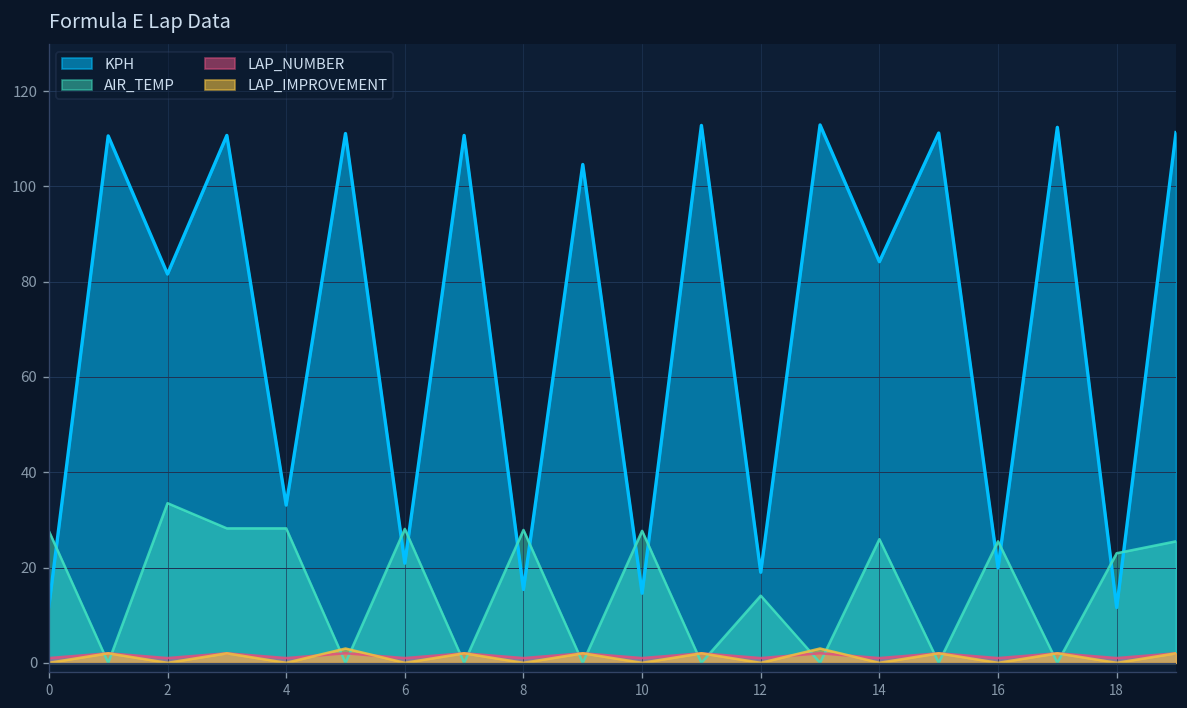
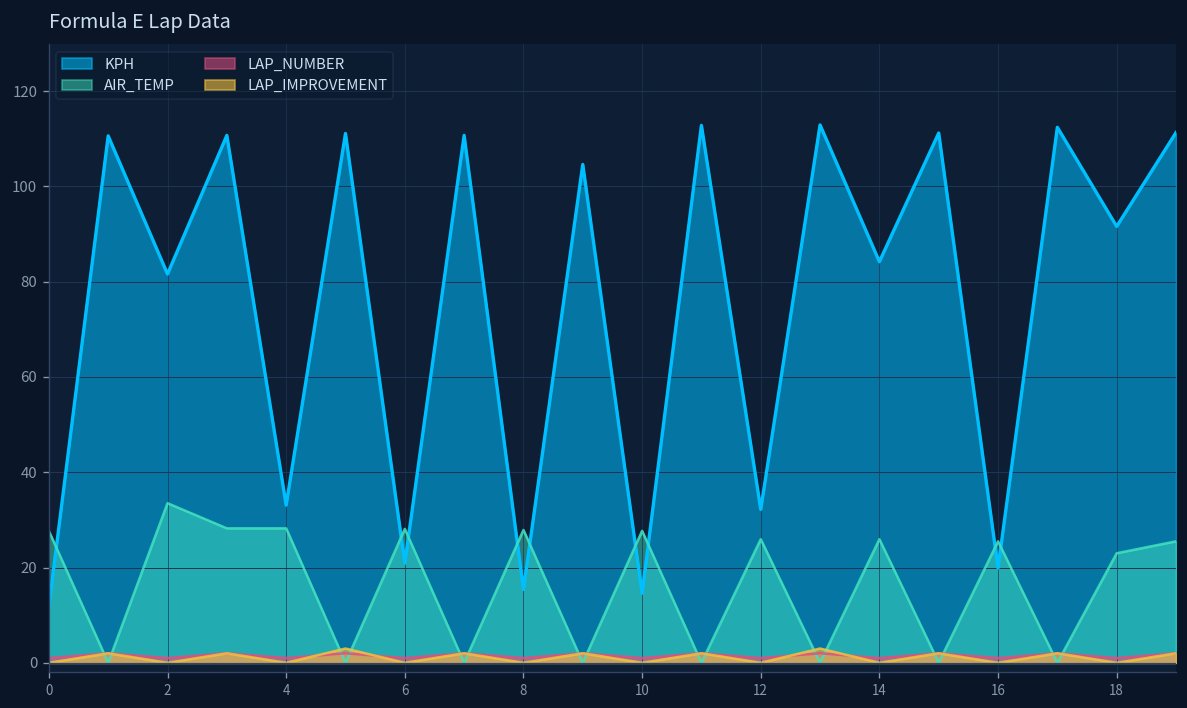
  {
    "KPH": {
      "0": 12,
      "2": 82,
      "4": 33,
      "6": 21,
      "8": 15,
      "10": 15,
-     "12": 19,
+     "12": 32,
      "14": 84,
      "16": 20,
-     "18": 12
+     "18": 92
    },
    "AIR_TEMP": {
      "0": 28,
      "2": 34,
      "4": 28,
      "6": 28,
      "8": 28,
      "10": 28,
-     "12": 14,
+     "12": 26,
      "14": 26,
      "16": 26,
      "18": 23
    },
    "LAP_NUMBER": {
      "0": 1,
      "2": 1,
      "4": 1,
      "6": 1,
      "8": 1,
      "10": 1,
      "12": 1,
      "14": 1,
      "16": 1,
      "18": 1
    },
    "LAP_IMPROVEMENT": {
      "0": 0,
      "2": 0,
      "4": 0,
      "6": 0,
      "8": 0,
      "10": 0,
      "12": 0,
      "14": 0,
      "16": 0,
      "18": 0
    }
  }
